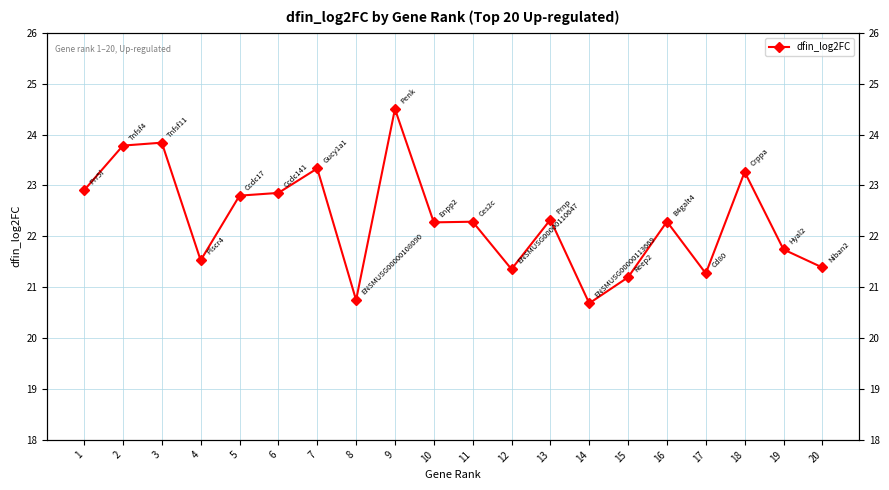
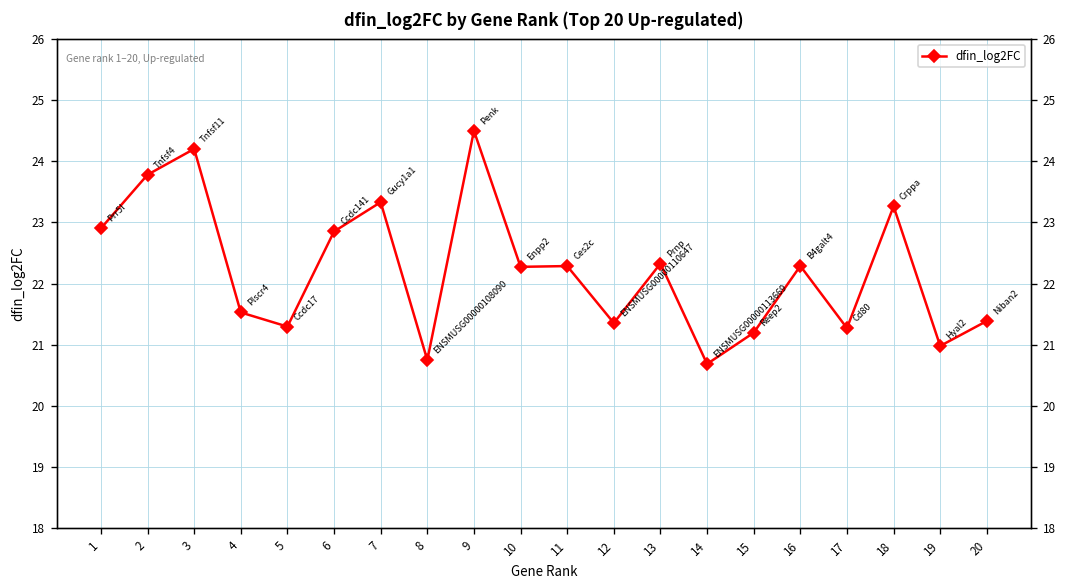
  {
    "1": 22.9,
    "2": 23.8,
-   "3": 23.8,
+   "3": 24.2,
    "4": 21.5,
-   "5": 22.8,
+   "5": 21.3,
    "6": 22.9,
    "7": 23.3,
    "8": 20.7,
    "9": 24.5,
    "10": 22.3,
    "11": 22.3,
    "12": 21.4,
    "13": 22.3,
    "14": 20.7,
    "15": 21.2,
    "16": 22.3,
    "17": 21.3,
    "18": 23.3,
-   "19": 21.7,
+   "19": 21.0,
    "20": 21.4
  }
